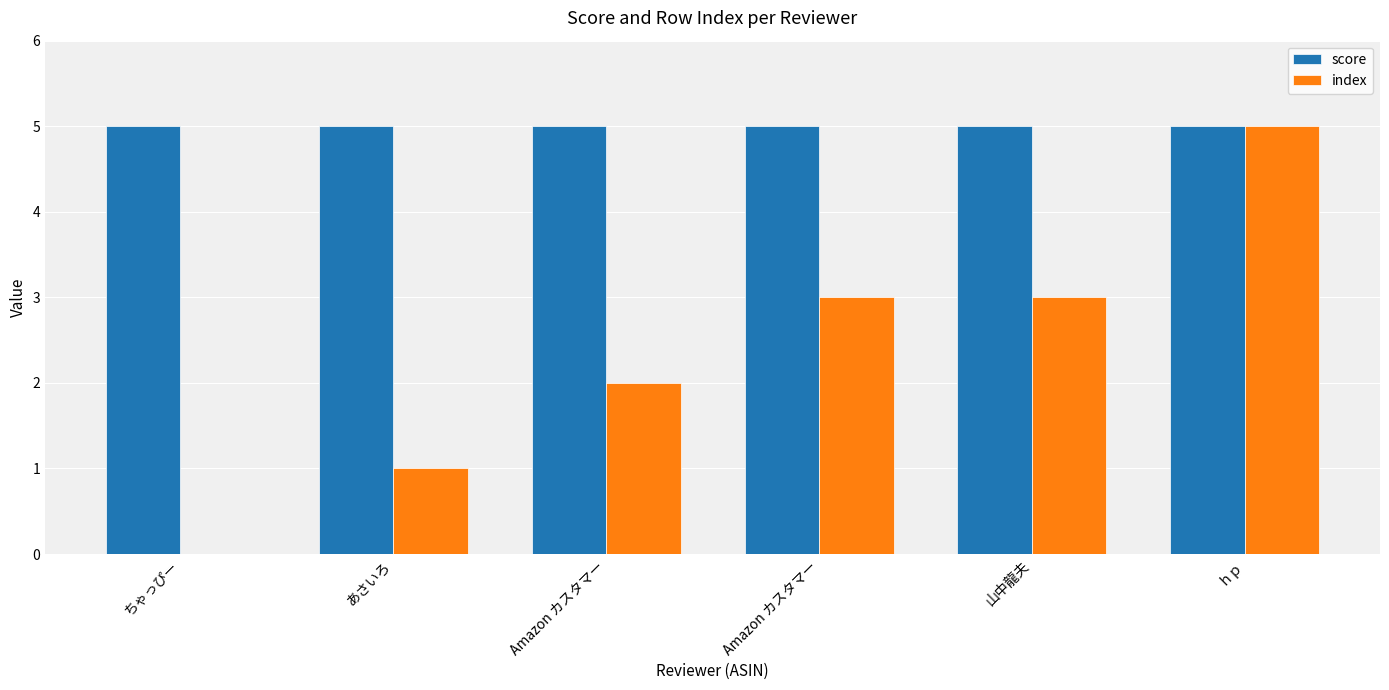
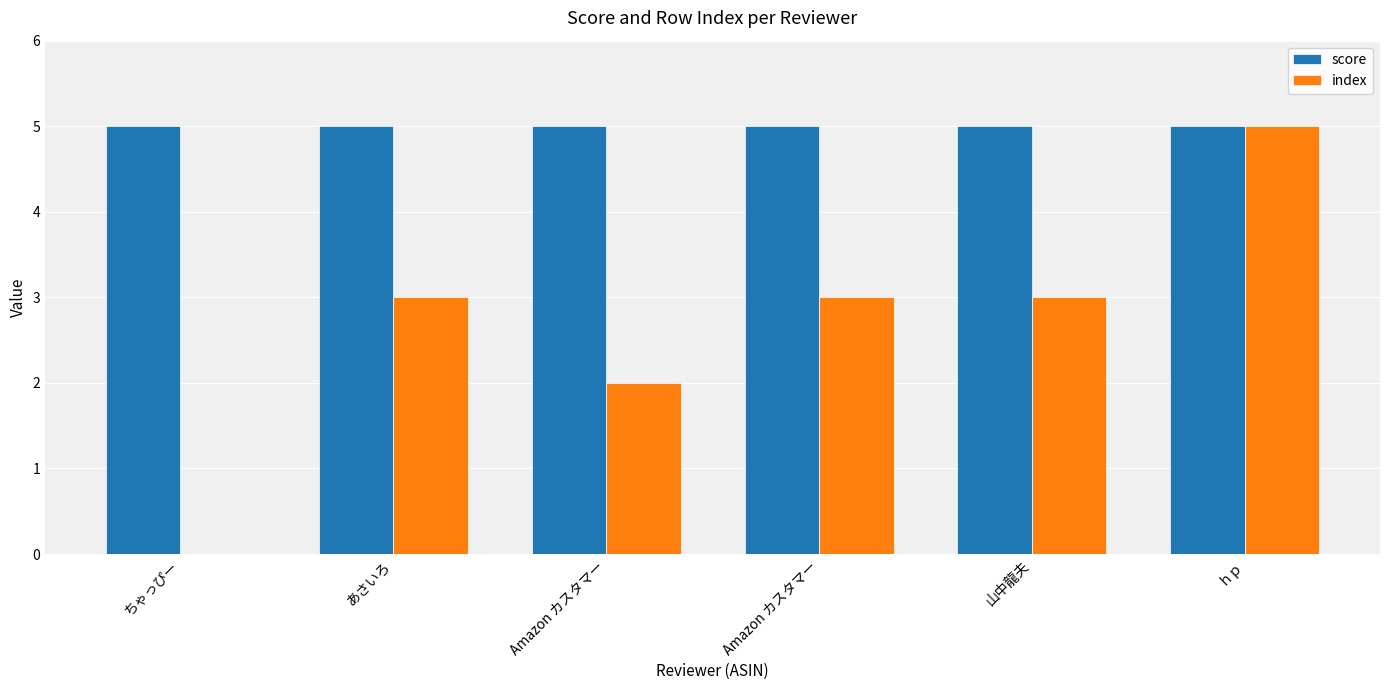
  {
    "score": {
      "ちゃっぴー": 5,
      "あさいろ": 5,
      "山中龍夫": 5,
      "ｈｐ": 5
    },
    "index": {
      "ちゃっぴー": 0,
-     "あさいろ": 1,
+     "あさいろ": 3,
      "山中龍夫": 3,
      "ｈｐ": 5
    }
  }
